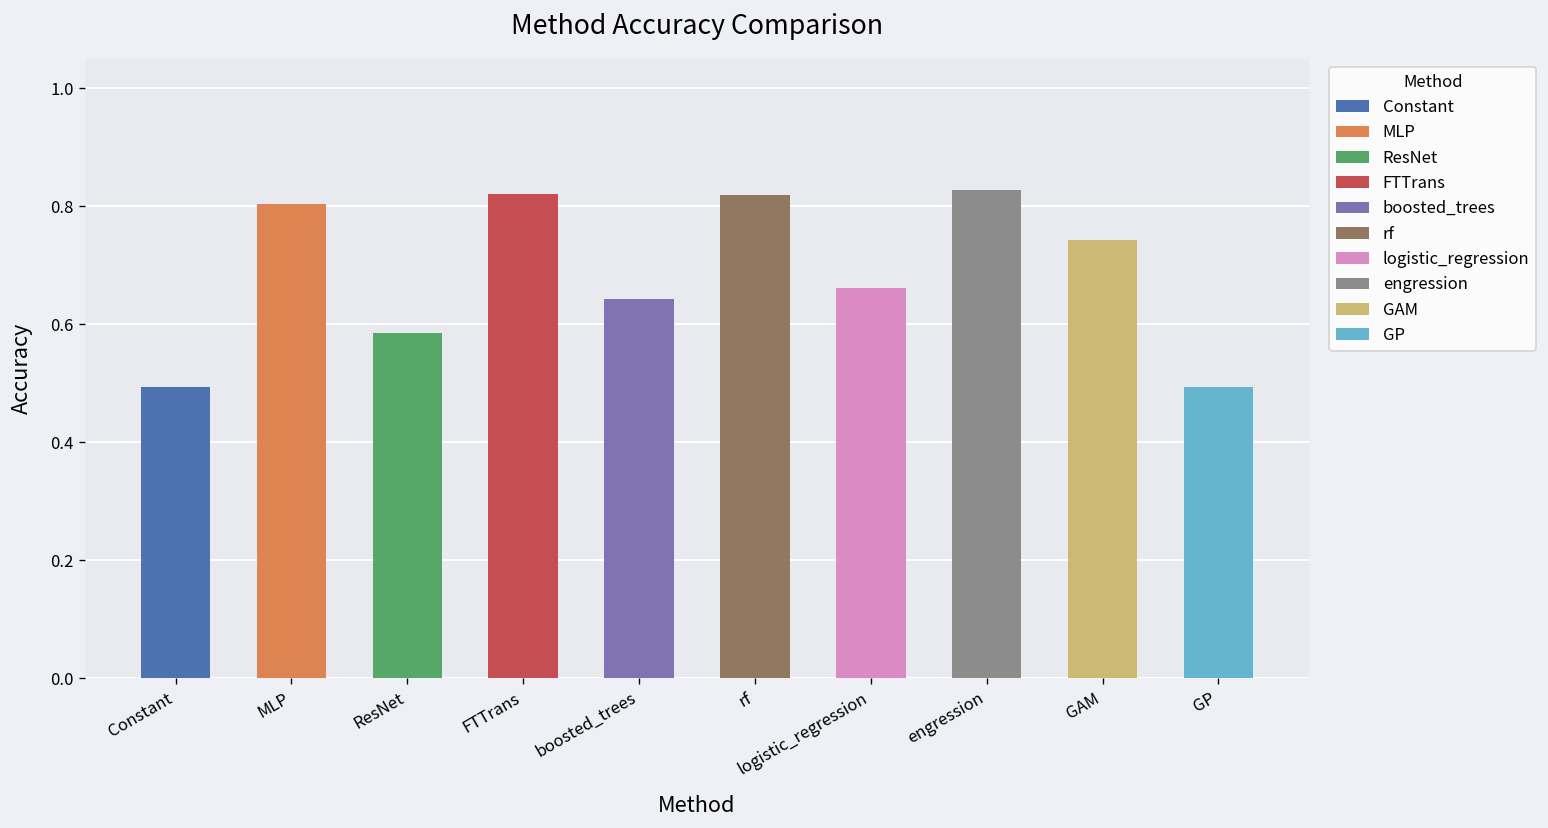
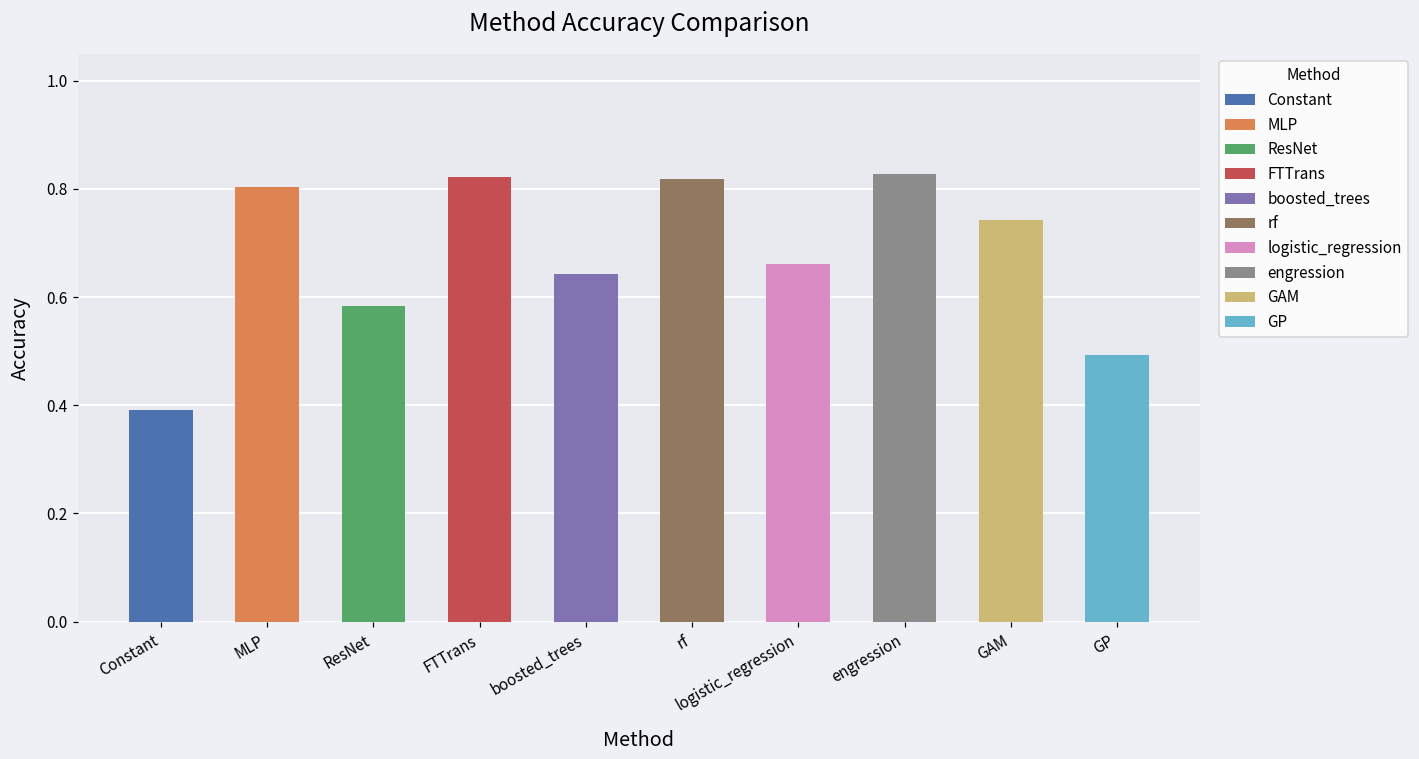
  {
-   "Constant": 0.49,
+   "Constant": 0.39,
    "MLP": 0.80,
    "ResNet": 0.58,
    "FTTrans": 0.82,
    "boosted_trees": 0.64,
    "rf": 0.82,
    "logistic_regression": 0.66,
    "engression": 0.83,
    "GAM": 0.74,
    "GP": 0.49
  }
